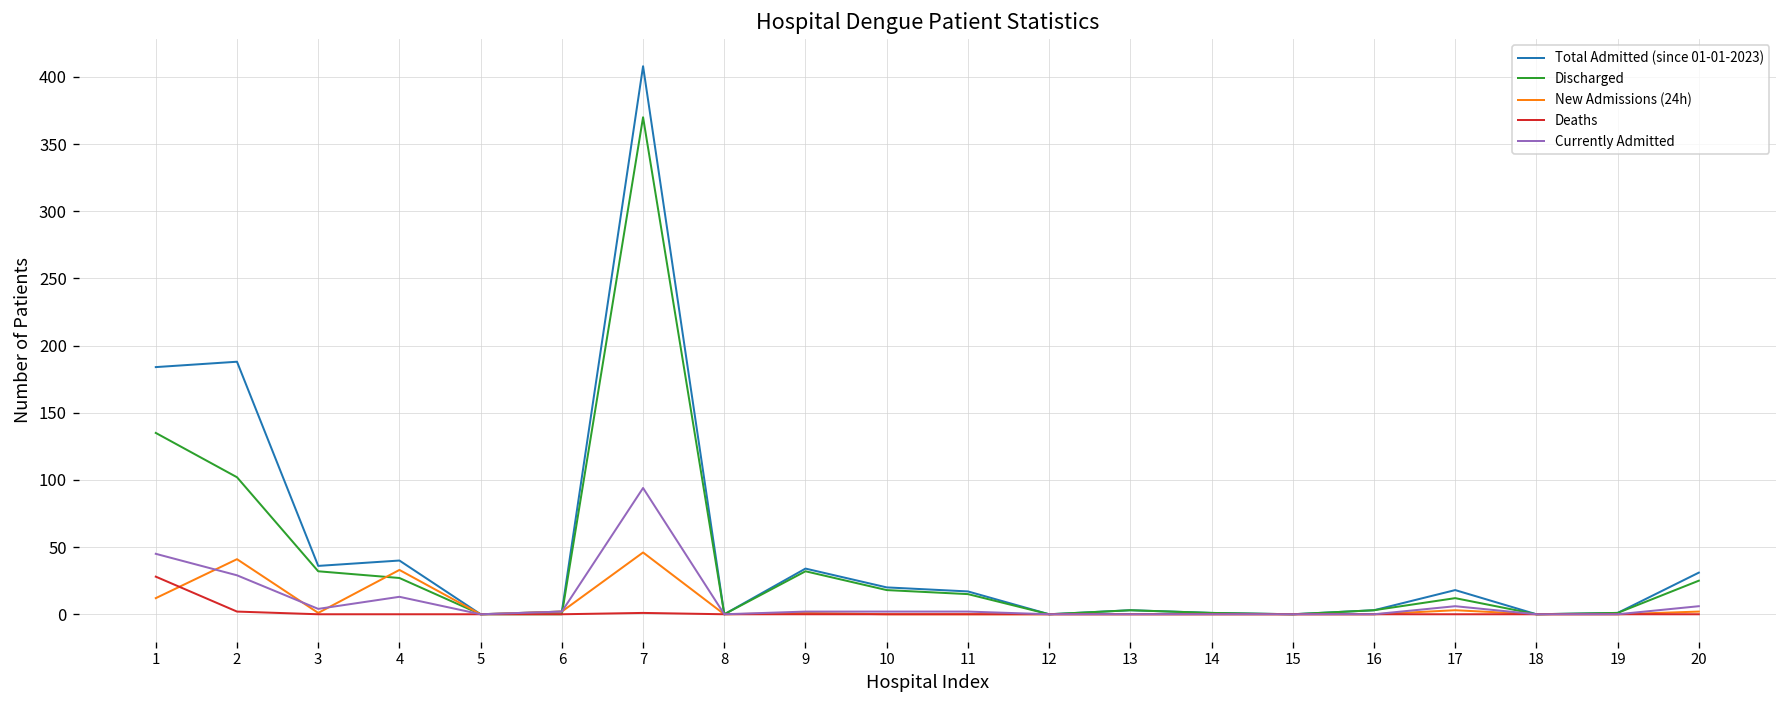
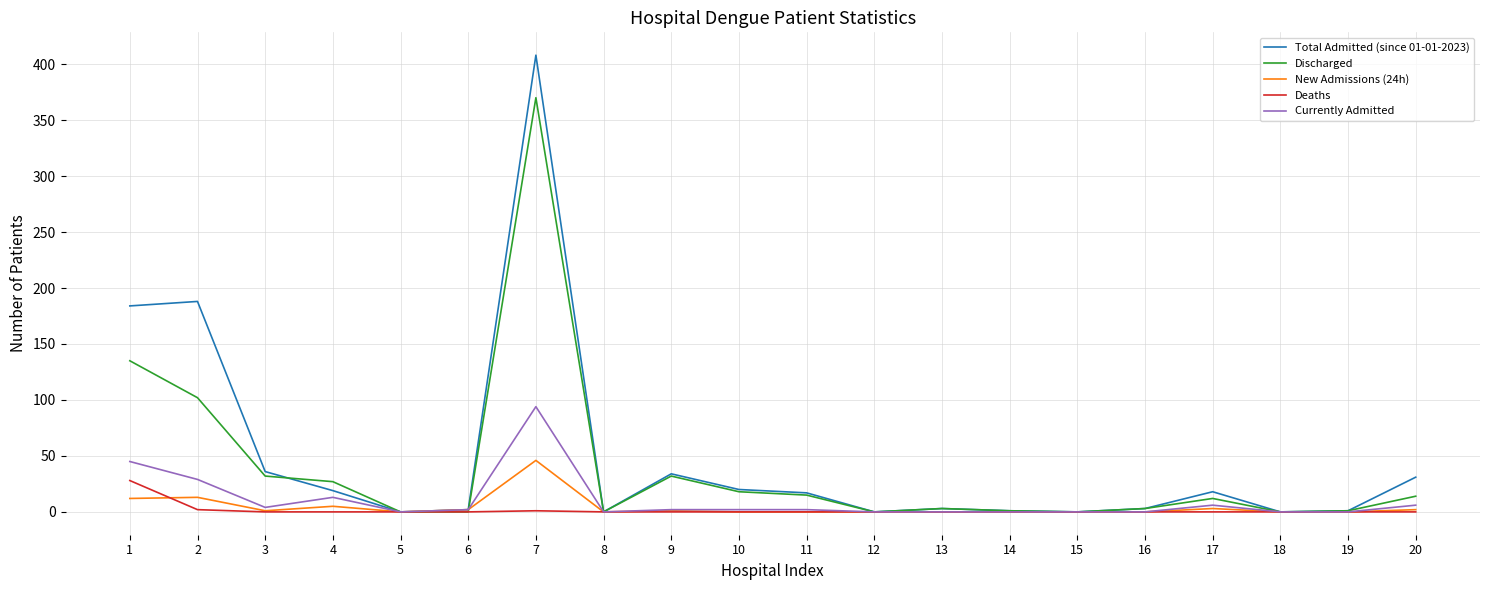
  {
    "Total Admitted (since 01-01-2023)": {
      "1": 184,
      "2": 188,
      "3": 36,
-     "4": 40,
+     "4": 19,
      "7": 408,
      "17": 18,
      "20": 31
    },
    "Discharged": {
      "1": 135,
      "2": 102,
      "3": 32,
      "4": 27,
      "7": 370,
      "17": 12,
-     "20": 25
+     "20": 14
    },
    "New Admissions (24h)": {
      "1": 12,
-     "2": 41,
-     "4": 33,
+     "2": 13,
+     "4": 5,
      "7": 46,
      "17": 3
    },
    "Deaths": {
      "1": 28,
      "2": 2,
      "4": 0,
      "7": 1,
      "17": 0
    },
    "Currently Admitted": {
      "1": 45,
      "2": 29,
      "3": 4,
      "4": 13,
      "7": 94,
      "17": 6,
      "20": 6
    }
  }
